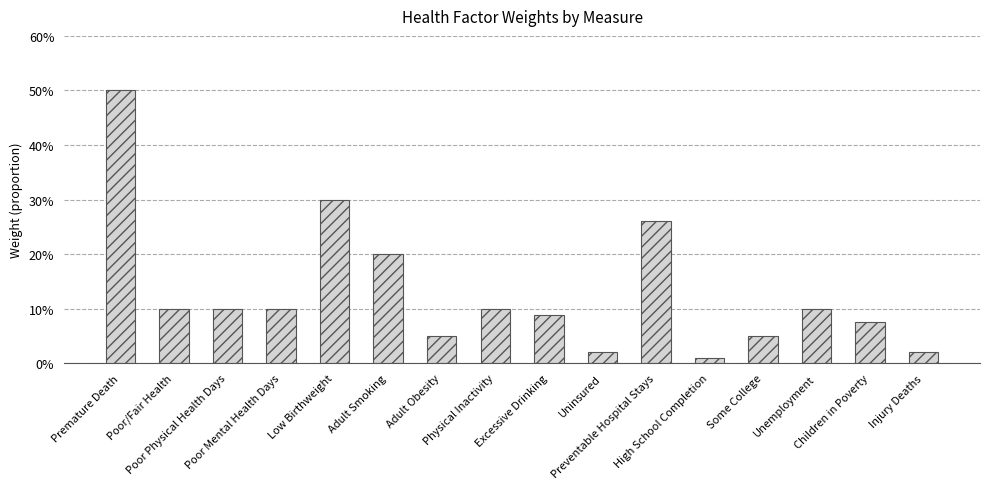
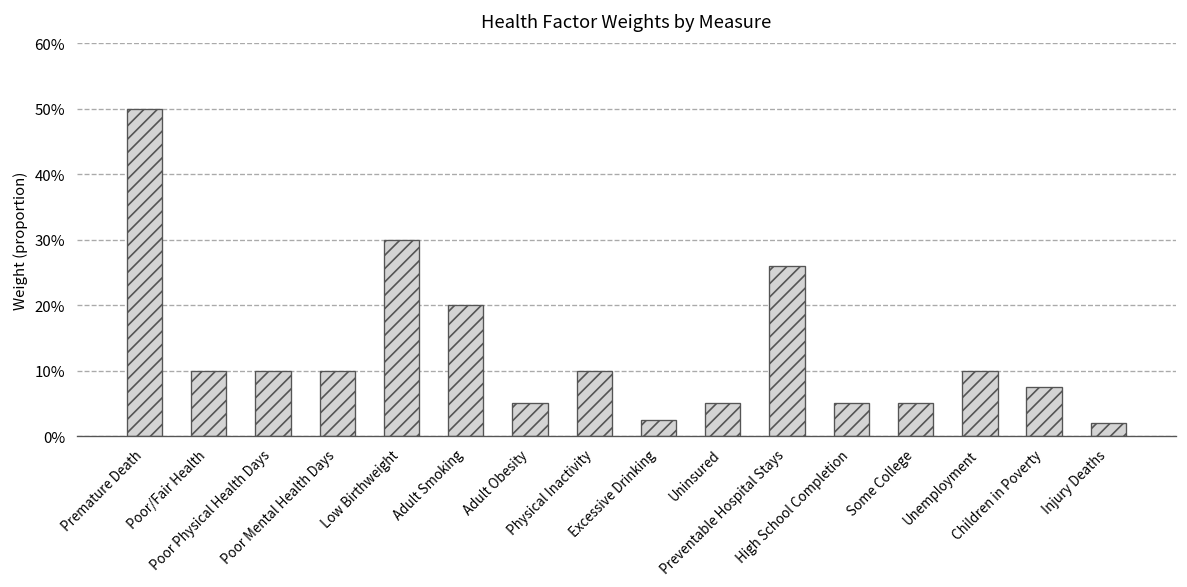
  {
    "Premature Death": "50%",
    "Poor/Fair Health": "10%",
    "Poor Physical Health Days": "10%",
    "Poor Mental Health Days": "10%",
    "Low Birthweight": "30%",
    "Adult Smoking": "20%",
    "Adult Obesity": "5%",
    "Physical Inactivity": "10%",
-   "Excessive Drinking": "9%",
-   "Uninsured": "2%",
+   "Excessive Drinking": "3%",
+   "Uninsured": "5%",
    "Preventable Hospital Stays": "26%",
-   "High School Completion": "1%",
+   "High School Completion": "5%",
    "Some College": "5%",
    "Unemployment": "10%",
    "Children in Poverty": "8%",
    "Injury Deaths": "2%"
  }
